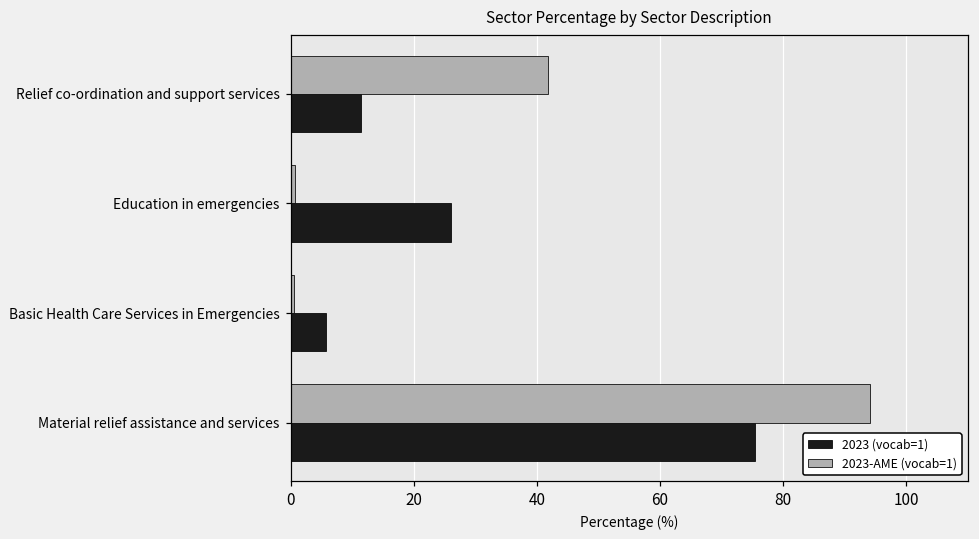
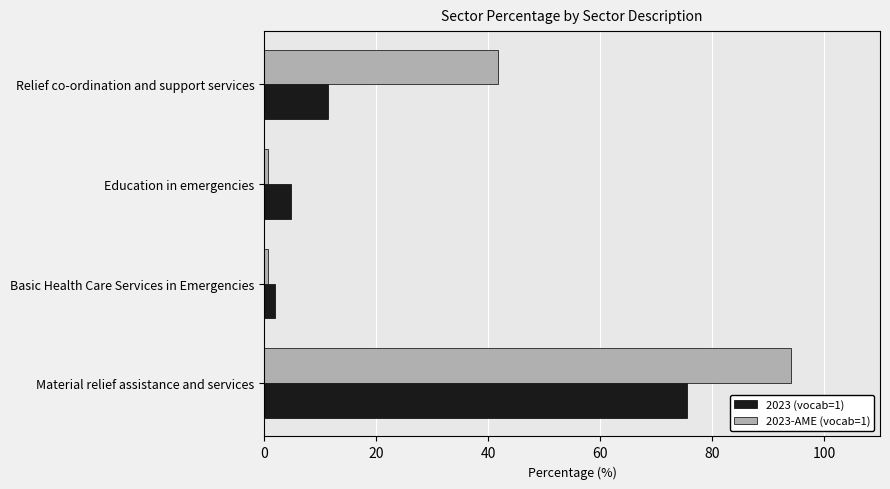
  {
    "2023 (vocab=1)": {
      "Relief co-ordination and support services": 11,
-     "Education in emergencies": 26,
-     "Basic Health Care Services in Emergencies": 6,
+     "Education in emergencies": 5,
+     "Basic Health Care Services in Emergencies": 2,
      "Material relief assistance and services": 75
    },
    "2023-AME (vocab=1)": {
      "Relief co-ordination and support services": 42,
      "Education in emergencies": 1,
      "Basic Health Care Services in Emergencies": 1,
      "Material relief assistance and services": 94
    }
  }
